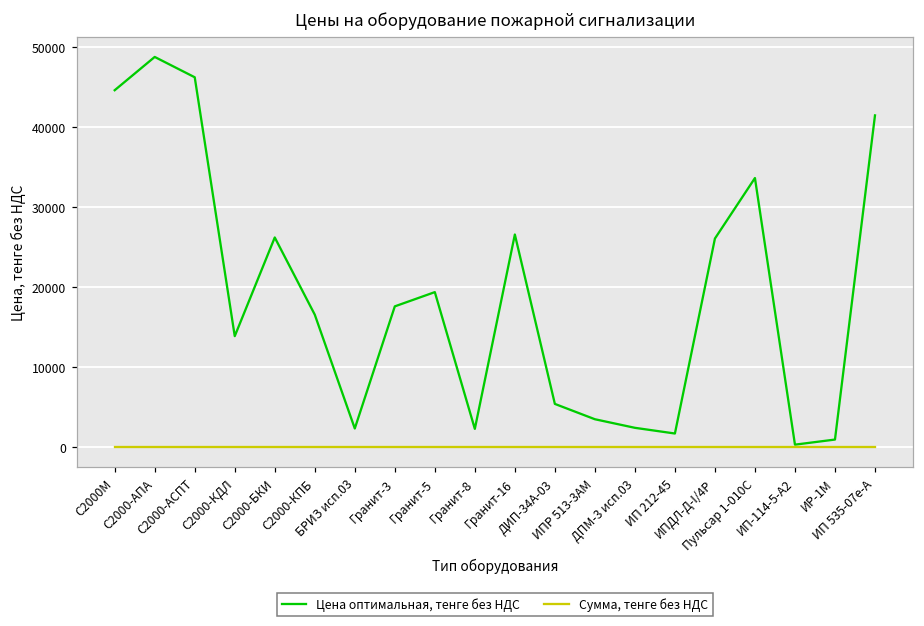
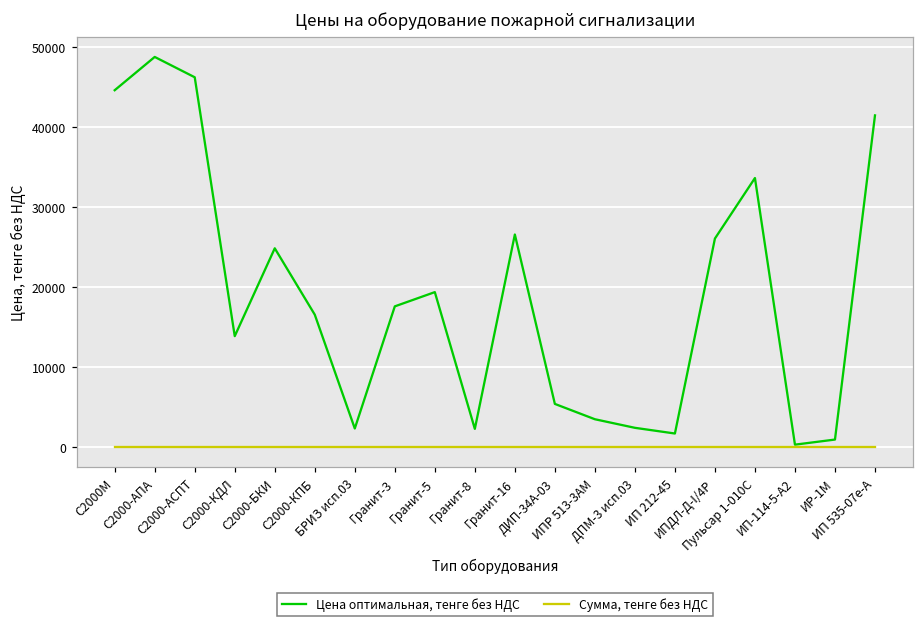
  {
    "Цена оптимальная, тенге без НДС": {
      "С2000М": 45000,
      "С2000-АПА": 49000,
      "С2000-АСПТ": 46000,
      "С2000-КДЛ": 14000,
-     "С2000-БКИ": 26000,
+     "С2000-БКИ": 25000,
      "С2000-КПБ": 17000,
      "БРИЗ исп.03": 2000,
      "Гранит-3": 18000,
      "Гранит-5": 19000,
      "Гранит-8": 2000,
      "Гранит-16": 27000,
      "ДИП-34А-03": 5000,
      "ИПР 513-3АМ": 3000,
      "ДПМ-3 исп.03": 2000,
      "ИП 212-45": 2000,
      "ИПДЛ-Д-I/4Р": 26000,
      "Пульсар 1-010С": 34000,
      "ИР-1М": 1000,
      "ИП 535-07е-А": 41000
    },
    "Сумма, тенге без НДС": {
      "С2000М": 0,
      "С2000-АПА": 0,
      "С2000-АСПТ": 0,
      "С2000-КДЛ": 0,
      "С2000-БКИ": 0,
      "С2000-КПБ": 0,
      "БРИЗ исп.03": 0,
      "Гранит-3": 0,
      "Гранит-5": 0,
      "Гранит-8": 0,
      "Гранит-16": 0,
      "ДИП-34А-03": 0,
      "ИПР 513-3АМ": 0,
      "ДПМ-3 исп.03": 0,
      "ИП 212-45": 0,
      "ИПДЛ-Д-I/4Р": 0,
      "Пульсар 1-010С": 0,
      "ИР-1М": 0,
      "ИП 535-07е-А": 0
    }
  }
